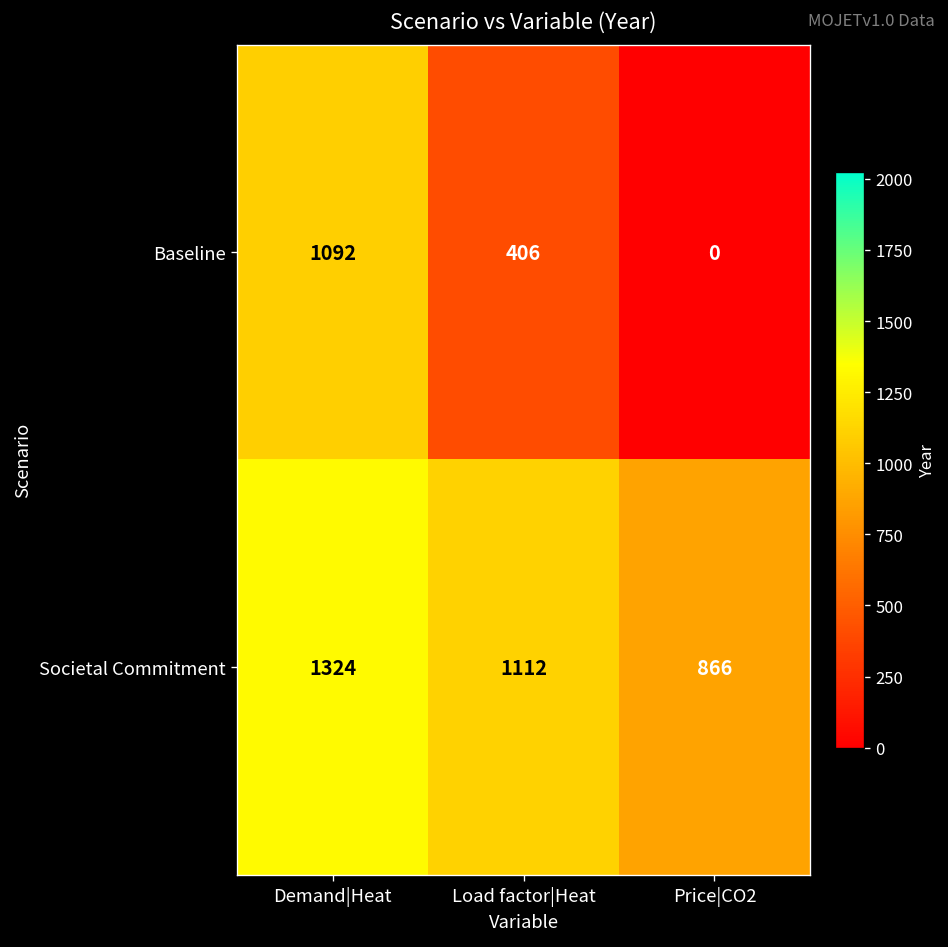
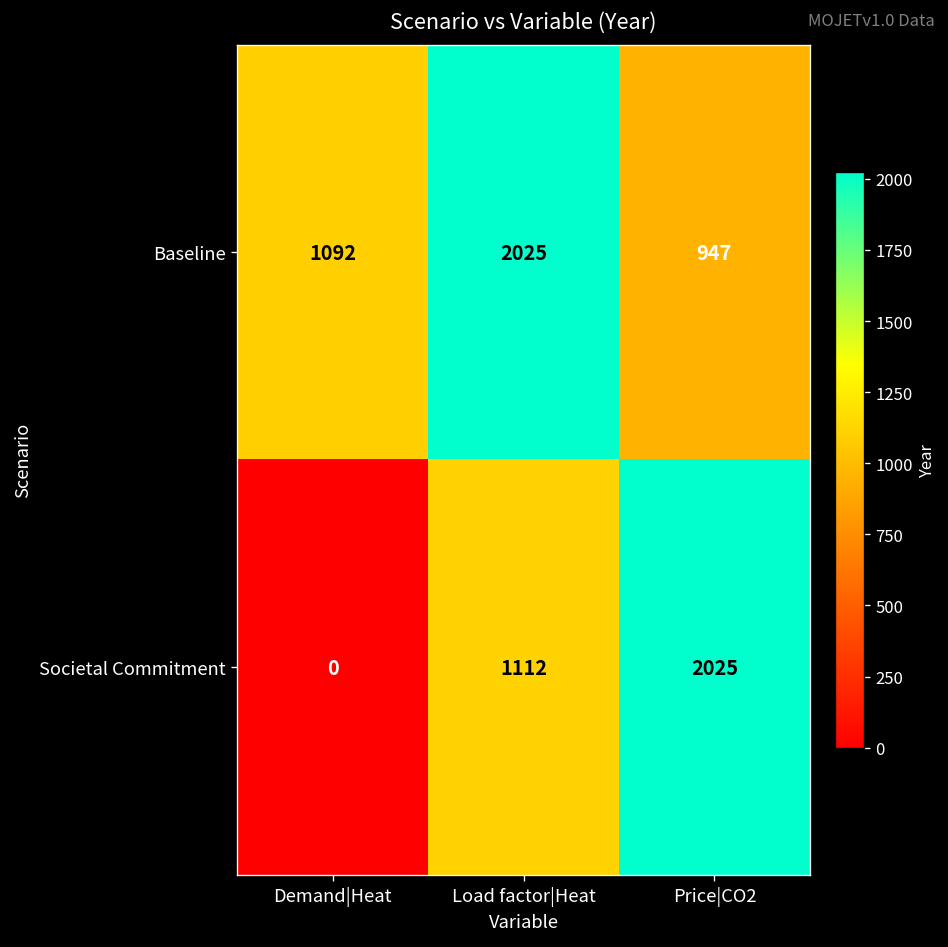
  {
    "Baseline": {
      "Demand|Heat": 1092,
-     "Load factor|Heat": 406,
-     "Price|CO2": 0
+     "Load factor|Heat": 2025,
+     "Price|CO2": 947
    },
    "Societal Commitment": {
-     "Demand|Heat": 1324,
+     "Demand|Heat": 0,
      "Load factor|Heat": 1112,
-     "Price|CO2": 866
+     "Price|CO2": 2025
    }
  }
